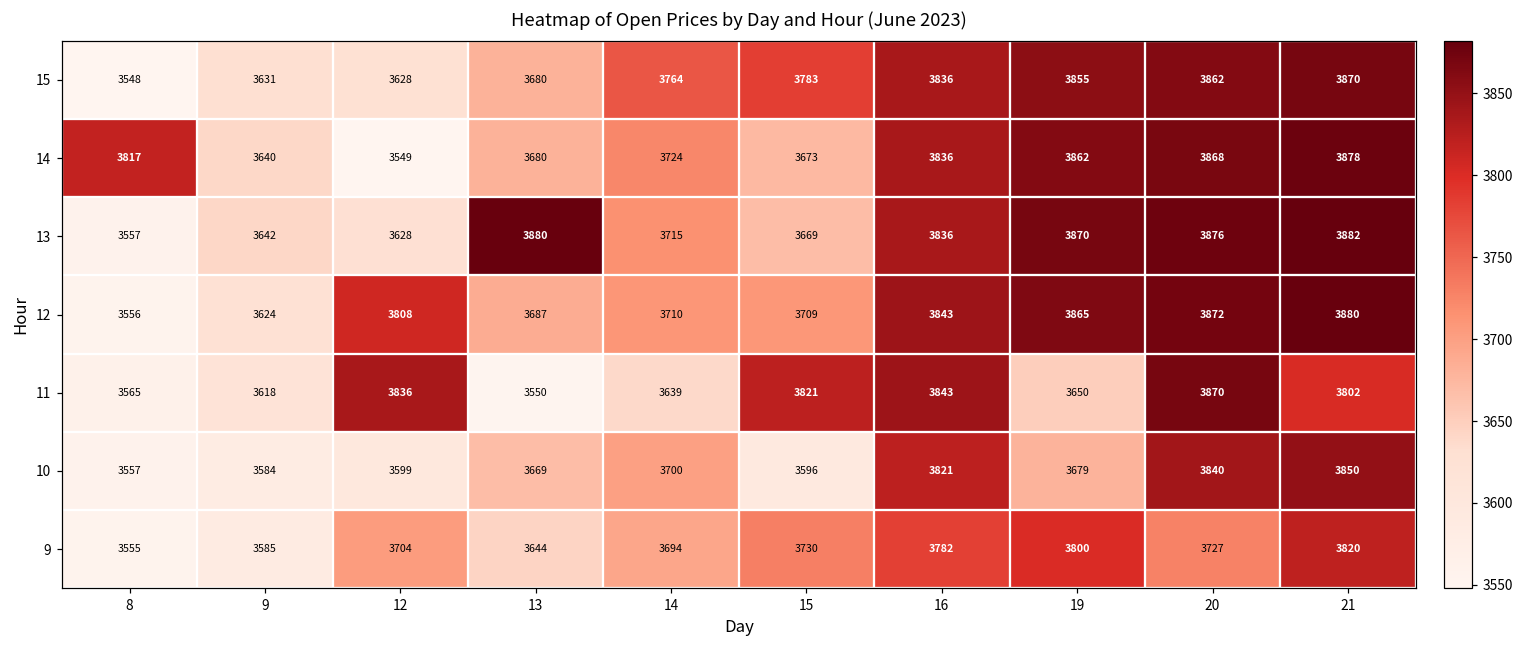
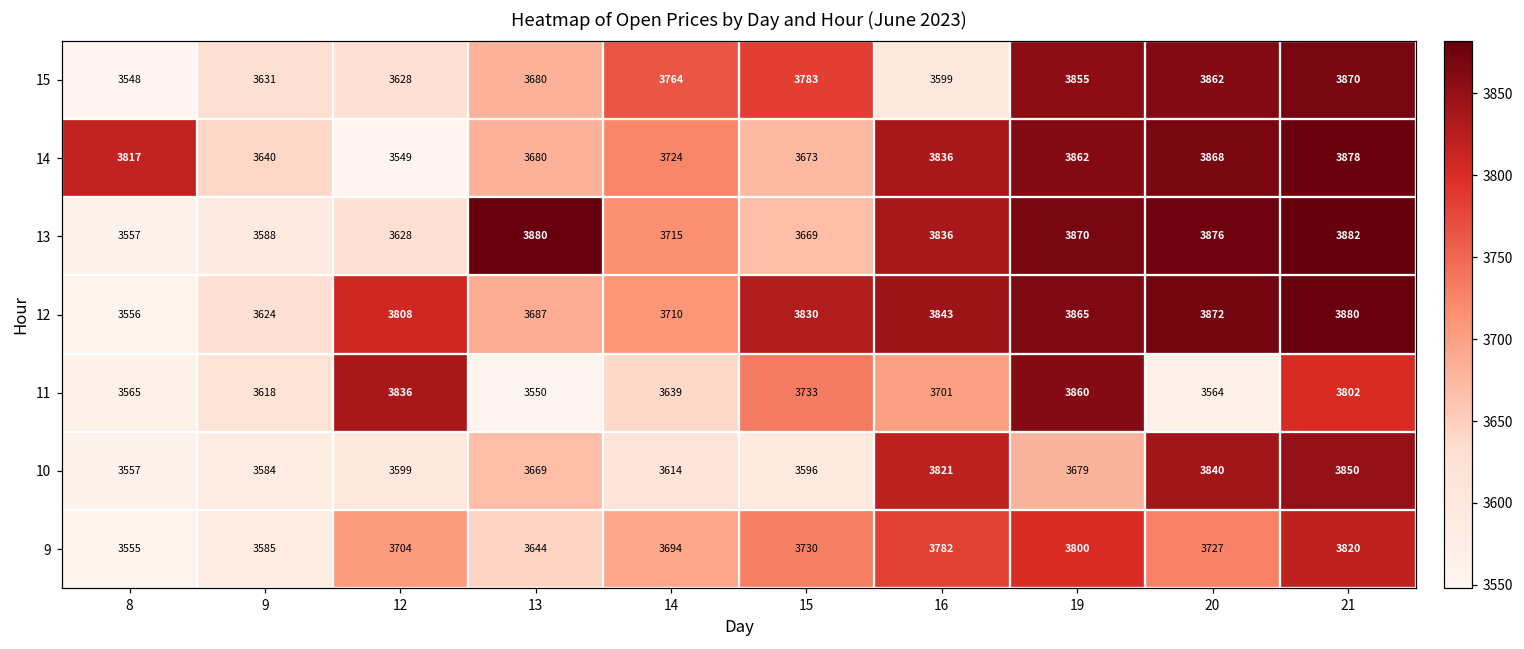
  {
    "15": {
      "8": 3548,
      "9": 3631,
      "12": 3628,
      "13": 3680,
      "14": 3764,
      "15": 3783,
-     "16": 3836,
+     "16": 3599,
      "19": 3855,
      "20": 3862,
      "21": 3870
    },
    "14": {
      "8": 3817,
      "9": 3640,
      "12": 3549,
      "13": 3680,
      "14": 3724,
      "15": 3673,
      "16": 3836,
      "19": 3862,
      "20": 3868,
      "21": 3878
    },
    "13": {
      "8": 3557,
-     "9": 3642,
+     "9": 3588,
      "12": 3628,
      "13": 3880,
      "14": 3715,
      "15": 3669,
      "16": 3836,
      "19": 3870,
      "20": 3876,
      "21": 3882
    },
    "12": {
      "8": 3556,
      "9": 3624,
      "12": 3808,
      "13": 3687,
      "14": 3710,
-     "15": 3709,
+     "15": 3830,
      "16": 3843,
      "19": 3865,
      "20": 3872,
      "21": 3880
    },
    "11": {
      "8": 3565,
      "9": 3618,
      "12": 3836,
      "13": 3550,
      "14": 3639,
-     "15": 3821,
-     "16": 3843,
-     "19": 3650,
-     "20": 3870,
+     "15": 3733,
+     "16": 3701,
+     "19": 3860,
+     "20": 3564,
      "21": 3802
    },
    "10": {
      "8": 3557,
      "9": 3584,
      "12": 3599,
      "13": 3669,
-     "14": 3700,
+     "14": 3614,
      "15": 3596,
      "16": 3821,
      "19": 3679,
      "20": 3840,
      "21": 3850
    },
    "9": {
      "8": 3555,
      "9": 3585,
      "12": 3704,
      "13": 3644,
      "14": 3694,
      "15": 3730,
      "16": 3782,
      "19": 3800,
      "20": 3727,
      "21": 3820
    }
  }
